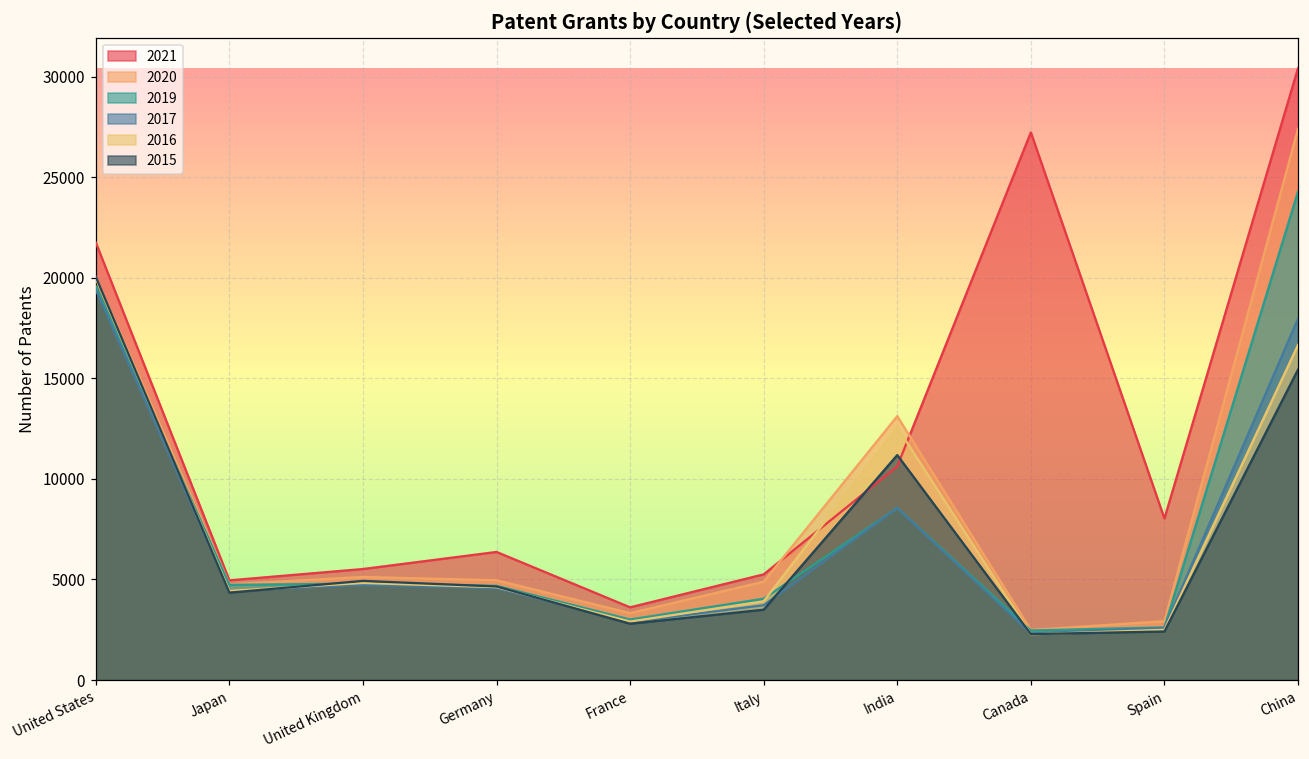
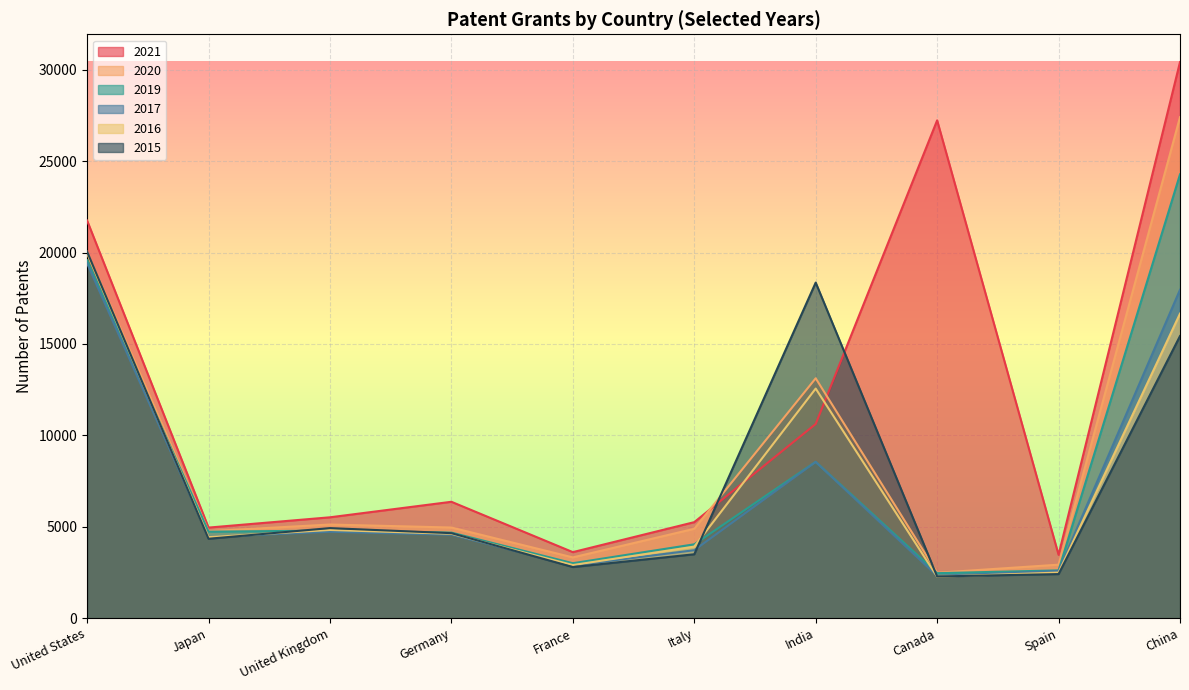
  {
    "2021": {
      "United States": 21800,
      "Japan": 5000,
      "United Kingdom": 5500,
      "Germany": 6400,
      "France": 3600,
      "Italy": 5300,
      "India": 10600,
      "Canada": 27200,
-     "Spain": 8000,
+     "Spain": 3500,
      "China": 30400
    },
    "2015": {
      "Italy": 3500,
-     "India": 11200,
+     "India": 18400,
      "China": 15400
    }
  }
